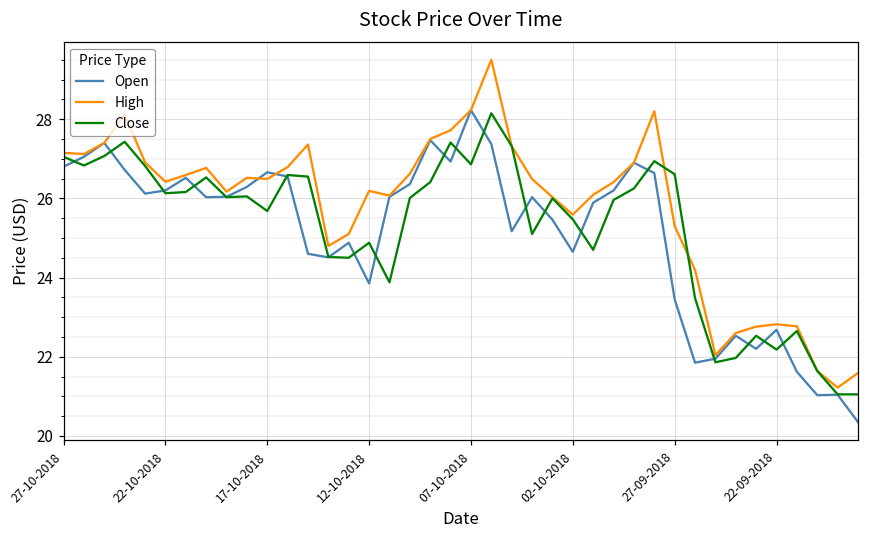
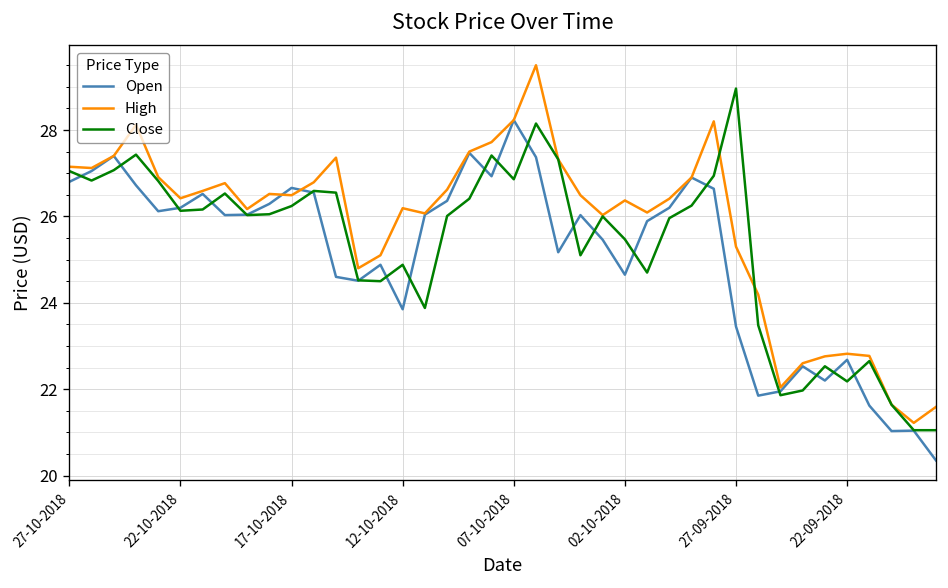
  {
    "Open": {
      "27-10-2018": 26.8,
      "22-10-2018": 26.2,
      "17-10-2018": 26.7,
      "12-10-2018": 23.9,
      "02-10-2018": 24.7,
      "27-09-2018": 23.5,
      "22-09-2018": 22.7
    },
    "High": {
      "27-10-2018": 27.2,
      "22-10-2018": 26.4,
      "17-10-2018": 26.5,
      "12-10-2018": 26.2,
-     "02-10-2018": 25.6,
+     "02-10-2018": 26.4,
      "27-09-2018": 25.3,
      "22-09-2018": 22.8
    },
    "Close": {
      "27-10-2018": 27.1,
      "22-10-2018": 26.1,
-     "17-10-2018": 25.7,
+     "17-10-2018": 26.2,
      "12-10-2018": 24.9,
      "07-10-2018": 26.9,
      "02-10-2018": 25.5,
-     "27-09-2018": 26.6,
+     "27-09-2018": 29.0,
      "22-09-2018": 22.2
    }
  }
